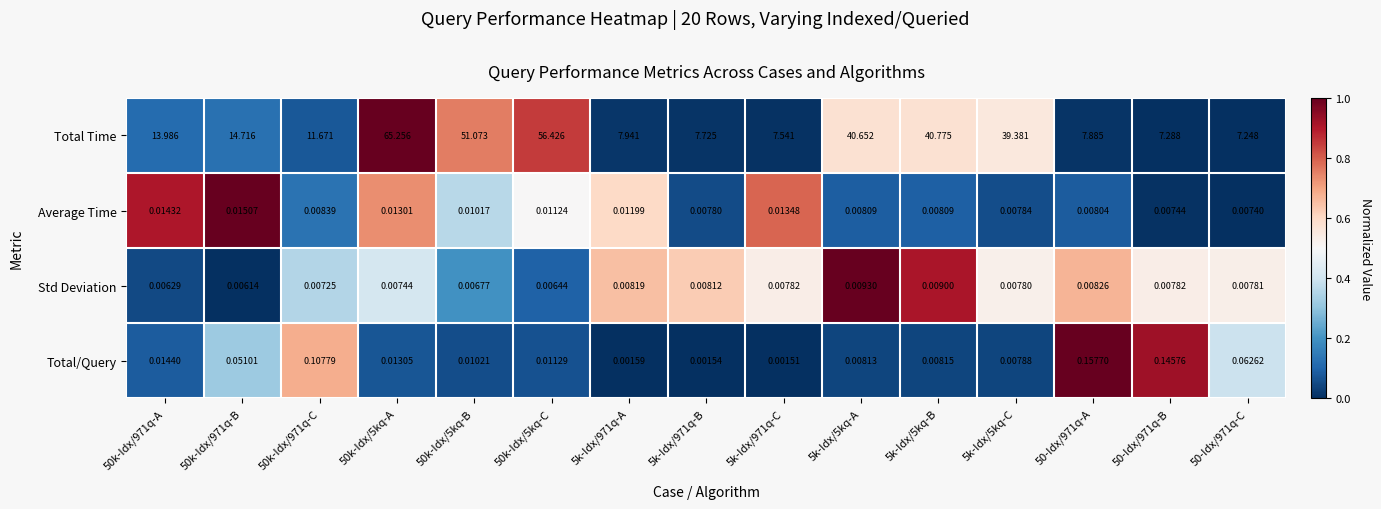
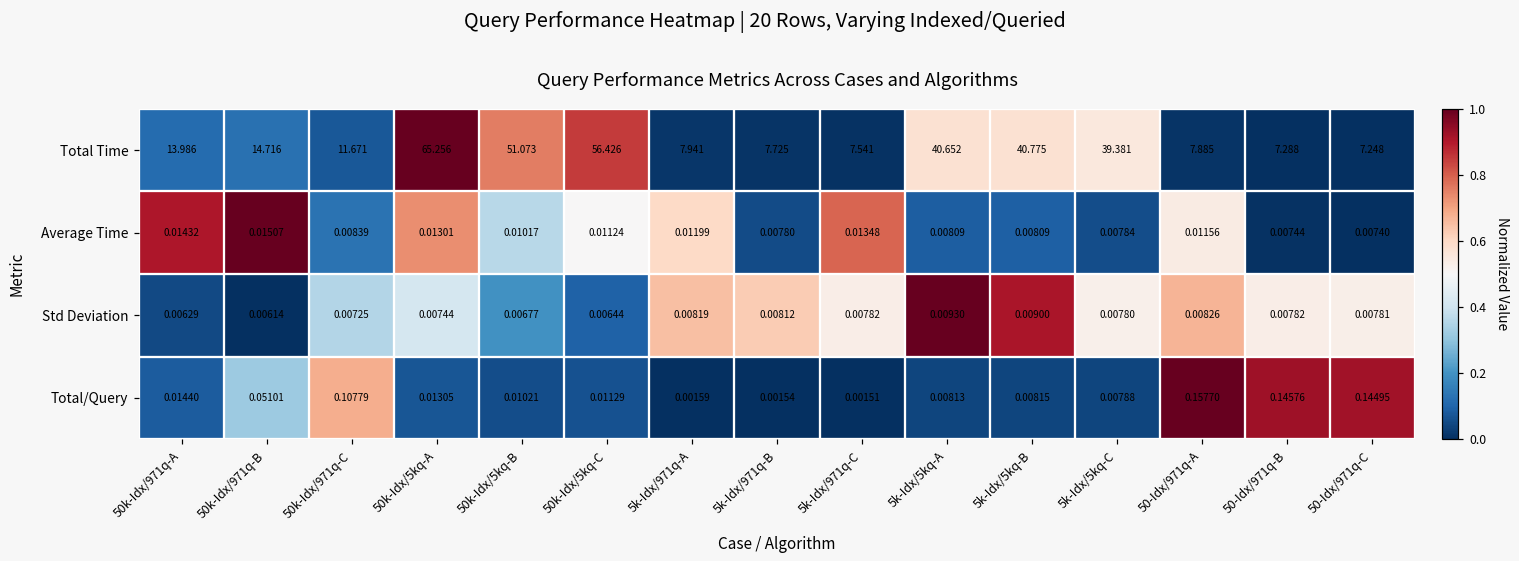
  {
    "Total Time": {
      "50k-Idx/971q-A": 13.986,
      "50k-Idx/971q-B": 14.716,
      "50k-Idx/971q-C": 11.671,
      "50k-Idx/5kq-A": 65.256,
      "50k-Idx/5kq-B": 51.073,
      "50k-Idx/5kq-C": 56.426,
      "5k-Idx/971q-A": 7.941,
      "5k-Idx/971q-B": 7.725,
      "5k-Idx/971q-C": 7.541,
      "5k-Idx/5kq-A": 40.652,
      "5k-Idx/5kq-B": 40.775,
      "5k-Idx/5kq-C": 39.381,
      "50-Idx/971q-A": 7.885,
      "50-Idx/971q-B": 7.288,
      "50-Idx/971q-C": 7.248
    },
    "Average Time": {
      "50k-Idx/971q-A": 0.01432,
      "50k-Idx/971q-B": 0.01507,
      "50k-Idx/971q-C": 0.00839,
      "50k-Idx/5kq-A": 0.01301,
      "50k-Idx/5kq-B": 0.01017,
      "50k-Idx/5kq-C": 0.01124,
      "5k-Idx/971q-A": 0.01199,
      "5k-Idx/971q-B": 0.00780,
      "5k-Idx/971q-C": 0.01348,
      "5k-Idx/5kq-A": 0.00809,
      "5k-Idx/5kq-B": 0.00809,
      "5k-Idx/5kq-C": 0.00784,
-     "50-Idx/971q-A": 0.00804,
+     "50-Idx/971q-A": 0.01156,
      "50-Idx/971q-B": 0.00744,
      "50-Idx/971q-C": 0.00740
    },
    "Std Deviation": {
      "50k-Idx/971q-A": 0.00629,
      "50k-Idx/971q-B": 0.00614,
      "50k-Idx/971q-C": 0.00725,
      "50k-Idx/5kq-A": 0.00744,
      "50k-Idx/5kq-B": 0.00677,
      "50k-Idx/5kq-C": 0.00644,
      "5k-Idx/971q-A": 0.00819,
      "5k-Idx/971q-B": 0.00812,
      "5k-Idx/971q-C": 0.00782,
      "5k-Idx/5kq-A": 0.00930,
      "5k-Idx/5kq-B": 0.00900,
      "5k-Idx/5kq-C": 0.00780,
      "50-Idx/971q-A": 0.00826,
      "50-Idx/971q-B": 0.00782,
      "50-Idx/971q-C": 0.00781
    },
    "Total/Query": {
      "50k-Idx/971q-A": 0.01440,
      "50k-Idx/971q-B": 0.05101,
      "50k-Idx/971q-C": 0.10779,
      "50k-Idx/5kq-A": 0.01305,
      "50k-Idx/5kq-B": 0.01021,
      "50k-Idx/5kq-C": 0.01129,
      "5k-Idx/971q-A": 0.00159,
      "5k-Idx/971q-B": 0.00154,
      "5k-Idx/971q-C": 0.00151,
      "5k-Idx/5kq-A": 0.00813,
      "5k-Idx/5kq-B": 0.00815,
      "5k-Idx/5kq-C": 0.00788,
      "50-Idx/971q-A": 0.15770,
      "50-Idx/971q-B": 0.14576,
-     "50-Idx/971q-C": 0.06262
+     "50-Idx/971q-C": 0.14495
    }
  }
